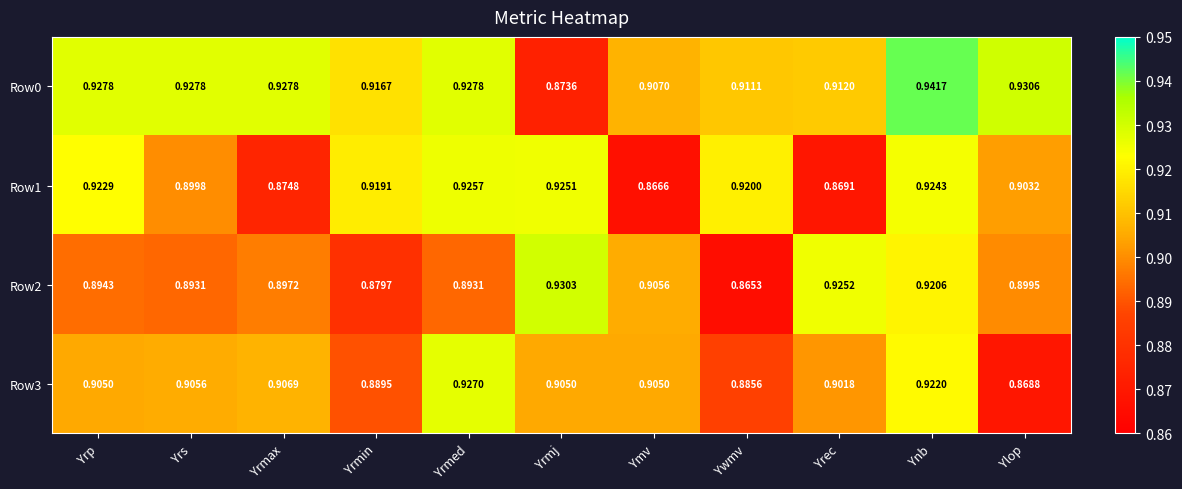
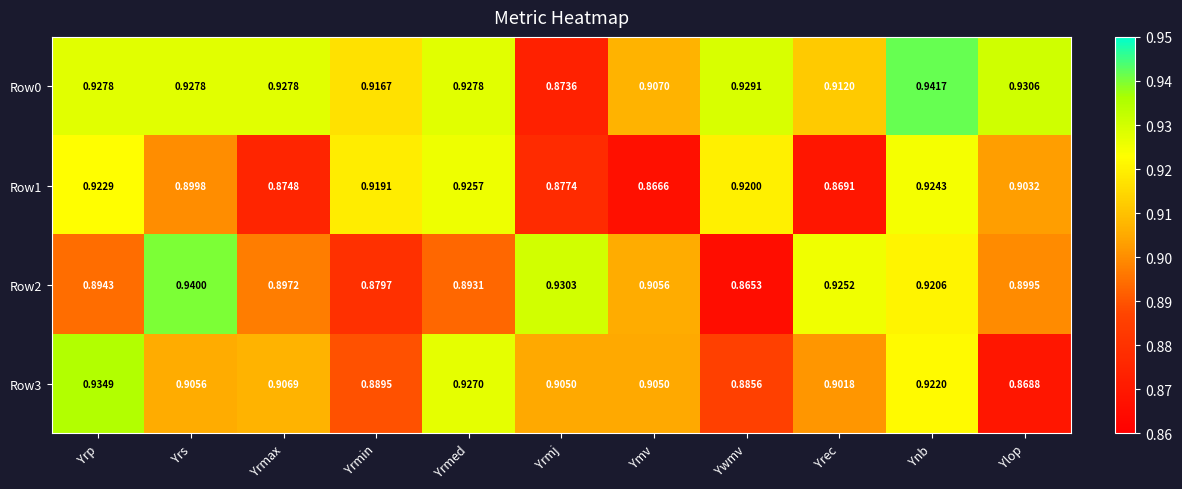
  {
    "Row0": {
      "Yrp": 0.9278,
      "Yrs": 0.9278,
      "Yrmax": 0.9278,
      "Yrmin": 0.9167,
      "Yrmed": 0.9278,
      "Yrmj": 0.8736,
      "Ymv": 0.9070,
-     "Ywmv": 0.9111,
+     "Ywmv": 0.9291,
      "Yrec": 0.9120,
      "Ynb": 0.9417,
      "Ylop": 0.9306
    },
    "Row1": {
      "Yrp": 0.9229,
      "Yrs": 0.8998,
      "Yrmax": 0.8748,
      "Yrmin": 0.9191,
      "Yrmed": 0.9257,
-     "Yrmj": 0.9251,
+     "Yrmj": 0.8774,
      "Ymv": 0.8666,
      "Ywmv": 0.9200,
      "Yrec": 0.8691,
      "Ynb": 0.9243,
      "Ylop": 0.9032
    },
    "Row2": {
      "Yrp": 0.8943,
-     "Yrs": 0.8931,
+     "Yrs": 0.9400,
      "Yrmax": 0.8972,
      "Yrmin": 0.8797,
      "Yrmed": 0.8931,
      "Yrmj": 0.9303,
      "Ymv": 0.9056,
      "Ywmv": 0.8653,
      "Yrec": 0.9252,
      "Ynb": 0.9206,
      "Ylop": 0.8995
    },
    "Row3": {
-     "Yrp": 0.9050,
+     "Yrp": 0.9349,
      "Yrs": 0.9056,
      "Yrmax": 0.9069,
      "Yrmin": 0.8895,
      "Yrmed": 0.9270,
      "Yrmj": 0.9050,
      "Ymv": 0.9050,
      "Ywmv": 0.8856,
      "Yrec": 0.9018,
      "Ynb": 0.9220,
      "Ylop": 0.8688
    }
  }
